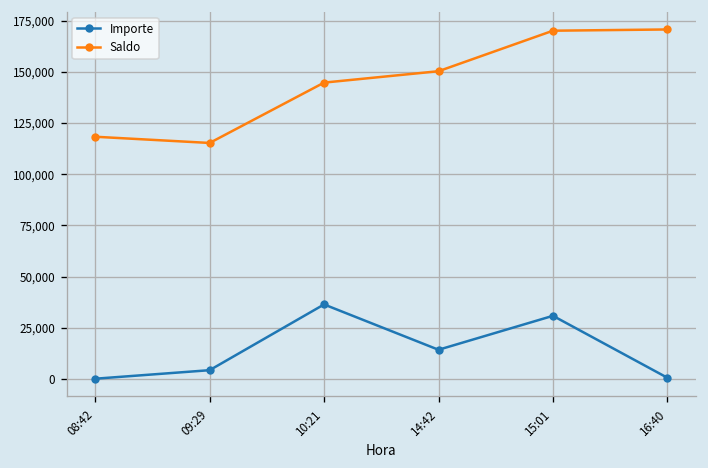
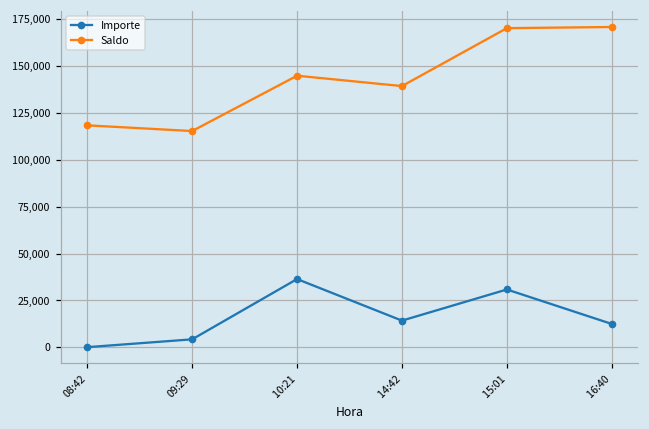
  {
    "Importe": {
      "08:42": "0",
      "09:29": "4,000",
      "10:21": "36,000",
      "14:42": "14,000",
      "15:01": "31,000",
-     "16:40": "1,000"
+     "16:40": "13,000"
    },
    "Saldo": {
      "08:42": "118,000",
      "09:29": "115,000",
      "10:21": "145,000",
-     "14:42": "150,000",
+     "14:42": "139,000",
      "15:01": "170,000",
      "16:40": "171,000"
    }
  }
